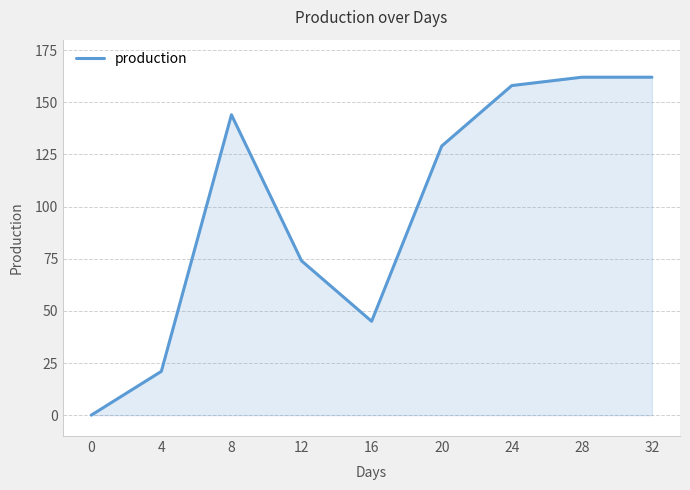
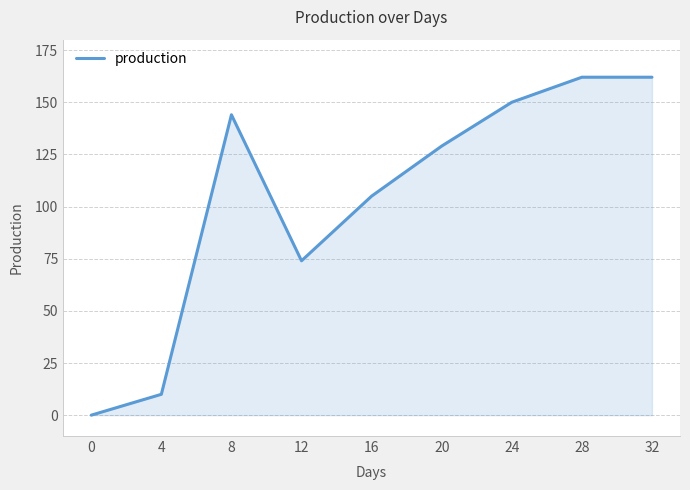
  {
    "0": 0,
-   "4": 21,
+   "4": 10,
    "8": 144,
    "12": 74,
-   "16": 45,
+   "16": 105,
    "20": 129,
-   "24": 158,
+   "24": 150,
    "28": 162,
    "32": 162
  }
